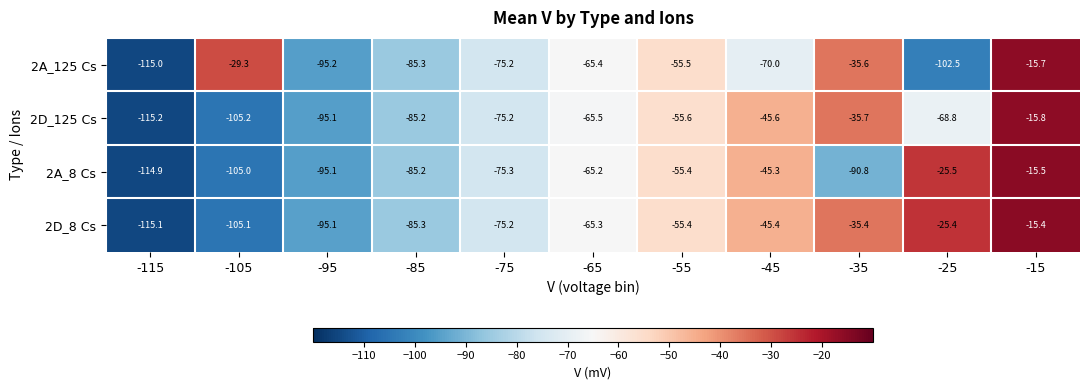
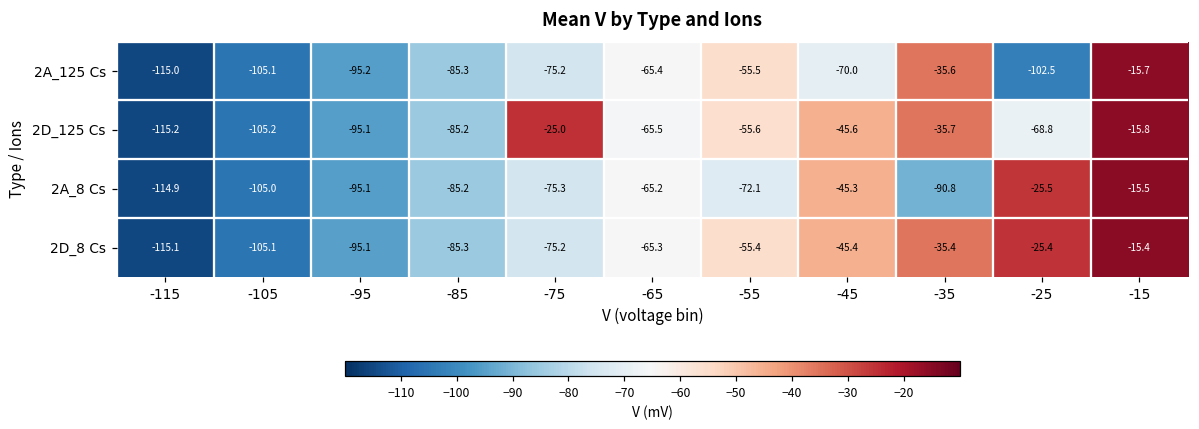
  {
    "2A_125 Cs": {
      "-115": -115.0,
-     "-105": -29.3,
+     "-105": -105.1,
      "-95": -95.2,
      "-85": -85.3,
      "-75": -75.2,
      "-65": -65.4,
      "-55": -55.5,
      "-45": -70.0,
      "-35": -35.6,
      "-25": -102.5,
      "-15": -15.7
    },
    "2D_125 Cs": {
      "-115": -115.2,
      "-105": -105.2,
      "-95": -95.1,
      "-85": -85.2,
-     "-75": -75.2,
+     "-75": -25.0,
      "-65": -65.5,
      "-55": -55.6,
      "-45": -45.6,
      "-35": -35.7,
      "-25": -68.8,
      "-15": -15.8
    },
    "2A_8 Cs": {
      "-115": -114.9,
      "-105": -105.0,
      "-95": -95.1,
      "-85": -85.2,
      "-75": -75.3,
      "-65": -65.2,
-     "-55": -55.4,
+     "-55": -72.1,
      "-45": -45.3,
      "-35": -90.8,
      "-25": -25.5,
      "-15": -15.5
    },
    "2D_8 Cs": {
      "-115": -115.1,
      "-105": -105.1,
      "-95": -95.1,
      "-85": -85.3,
      "-75": -75.2,
      "-65": -65.3,
      "-55": -55.4,
      "-45": -45.4,
      "-35": -35.4,
      "-25": -25.4,
      "-15": -15.4
    }
  }
